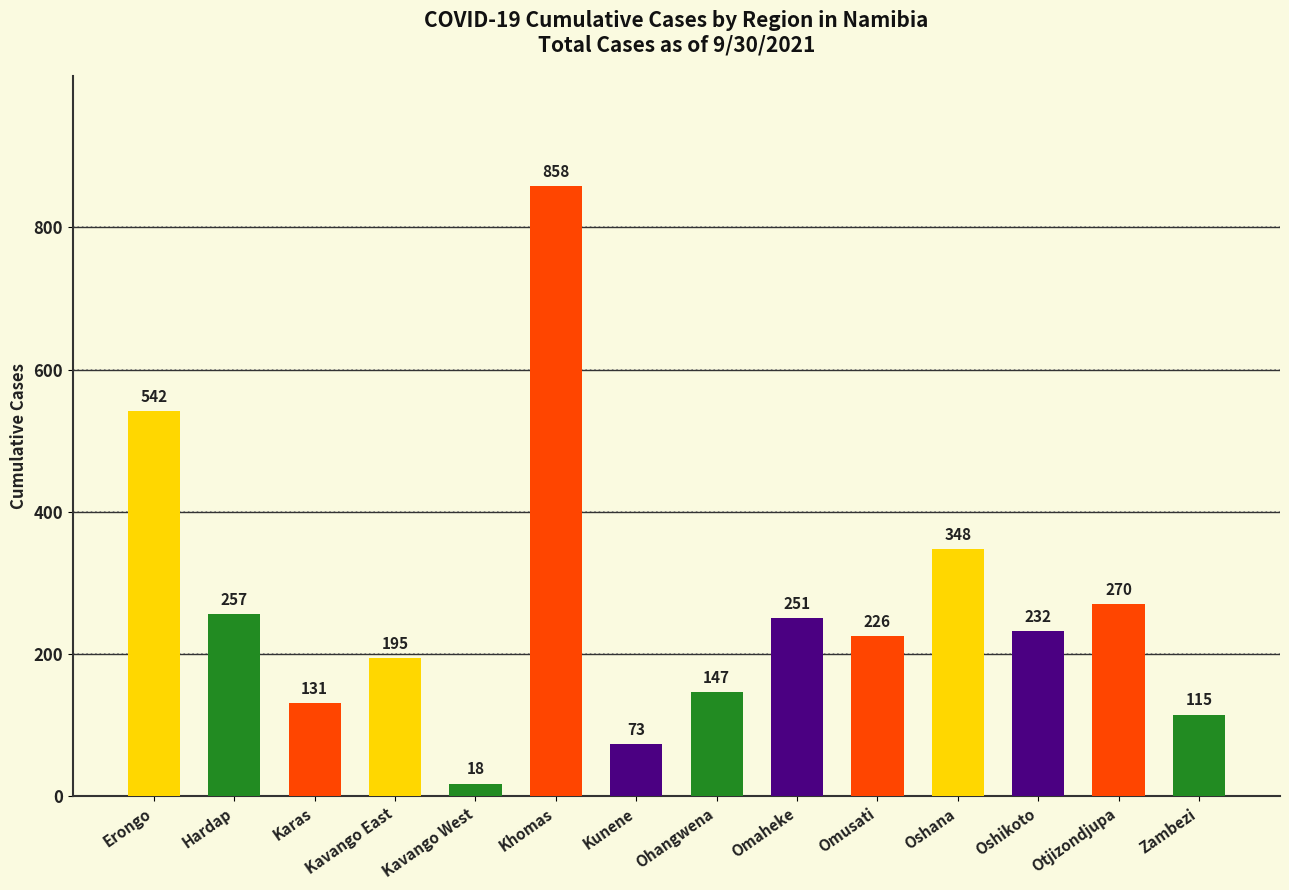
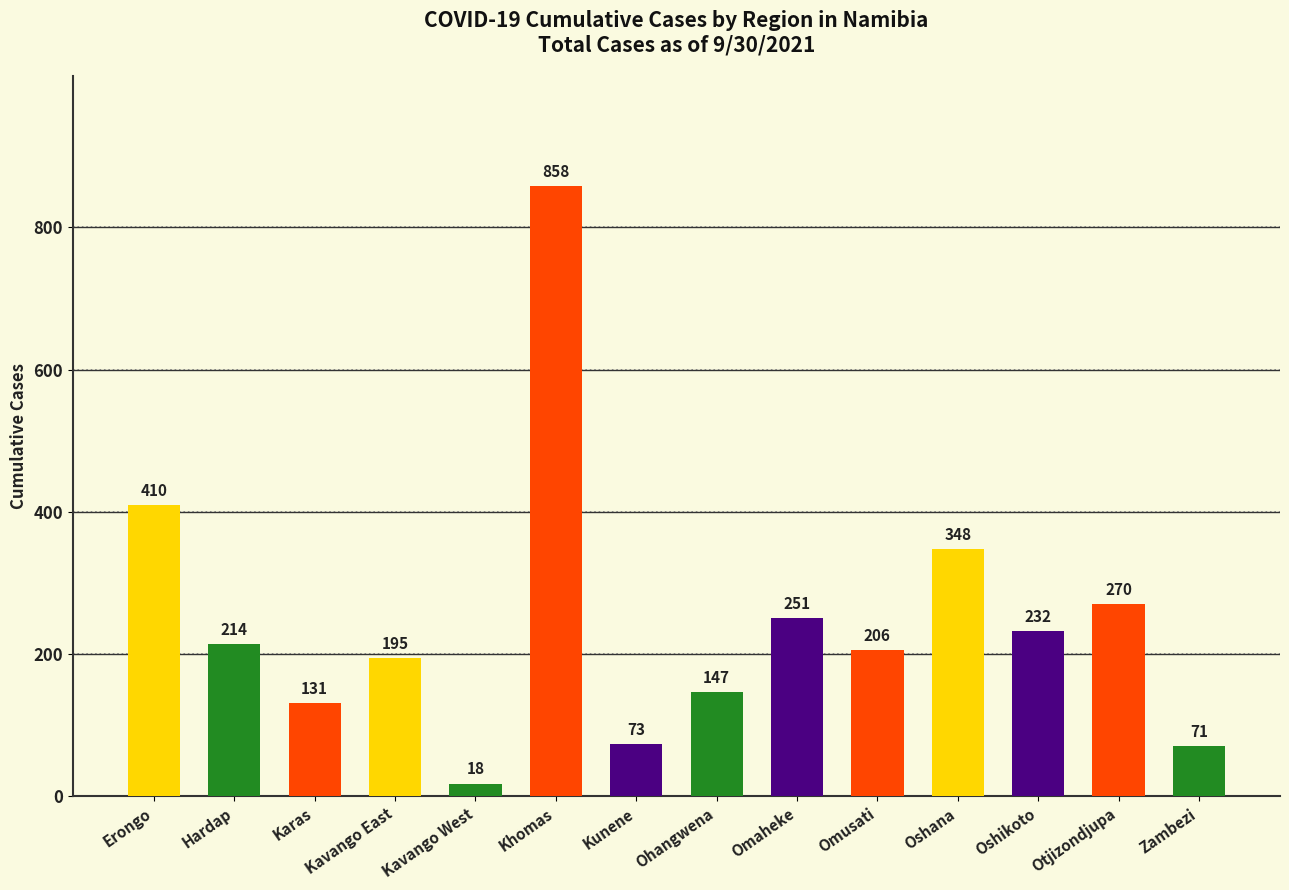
  {
-   "Erongo": 542,
-   "Hardap": 257,
+   "Erongo": 410,
+   "Hardap": 214,
    "Karas": 131,
    "Kavango East": 195,
    "Kavango West": 18,
    "Khomas": 858,
    "Kunene": 73,
    "Ohangwena": 147,
    "Omaheke": 251,
-   "Omusati": 226,
+   "Omusati": 206,
    "Oshana": 348,
    "Oshikoto": 232,
    "Otjizondjupa": 270,
-   "Zambezi": 115
+   "Zambezi": 71
  }
